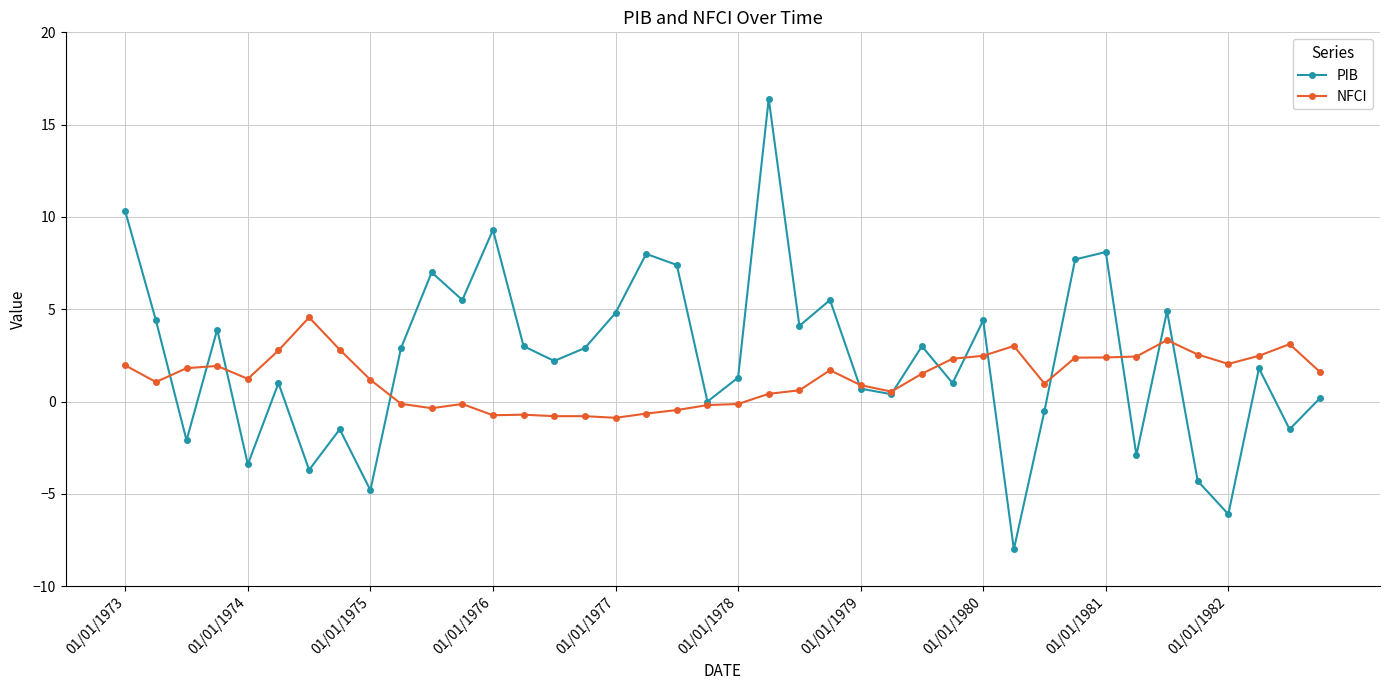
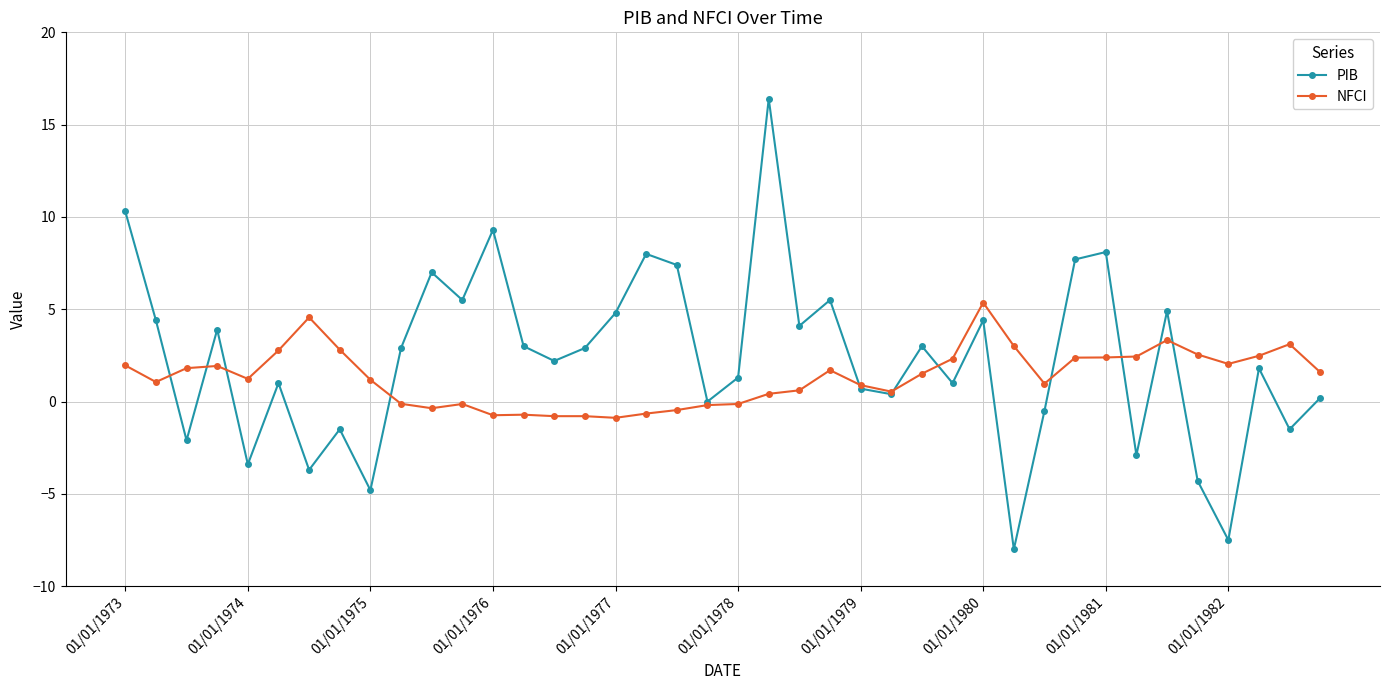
  {
    "PIB": {
      "01/01/1973": 10.3,
      "01/01/1974": -3.4,
      "01/01/1975": -4.8,
      "01/01/1976": 9.3,
      "01/01/1977": 4.8,
      "01/01/1978": 1.3,
      "01/01/1979": 0.7,
      "01/01/1980": 4.4,
      "01/01/1981": 8.1,
-     "01/01/1982": -6.1
+     "01/01/1982": -7.5
    },
    "NFCI": {
      "01/01/1973": 2.0,
      "01/01/1974": 1.2,
      "01/01/1975": 1.2,
      "01/01/1976": -0.7,
      "01/01/1977": -0.9,
      "01/01/1978": -0.1,
      "01/01/1979": 0.9,
-     "01/01/1980": 2.5,
+     "01/01/1980": 5.4,
      "01/01/1981": 2.4,
      "01/01/1982": 2.0
    }
  }
